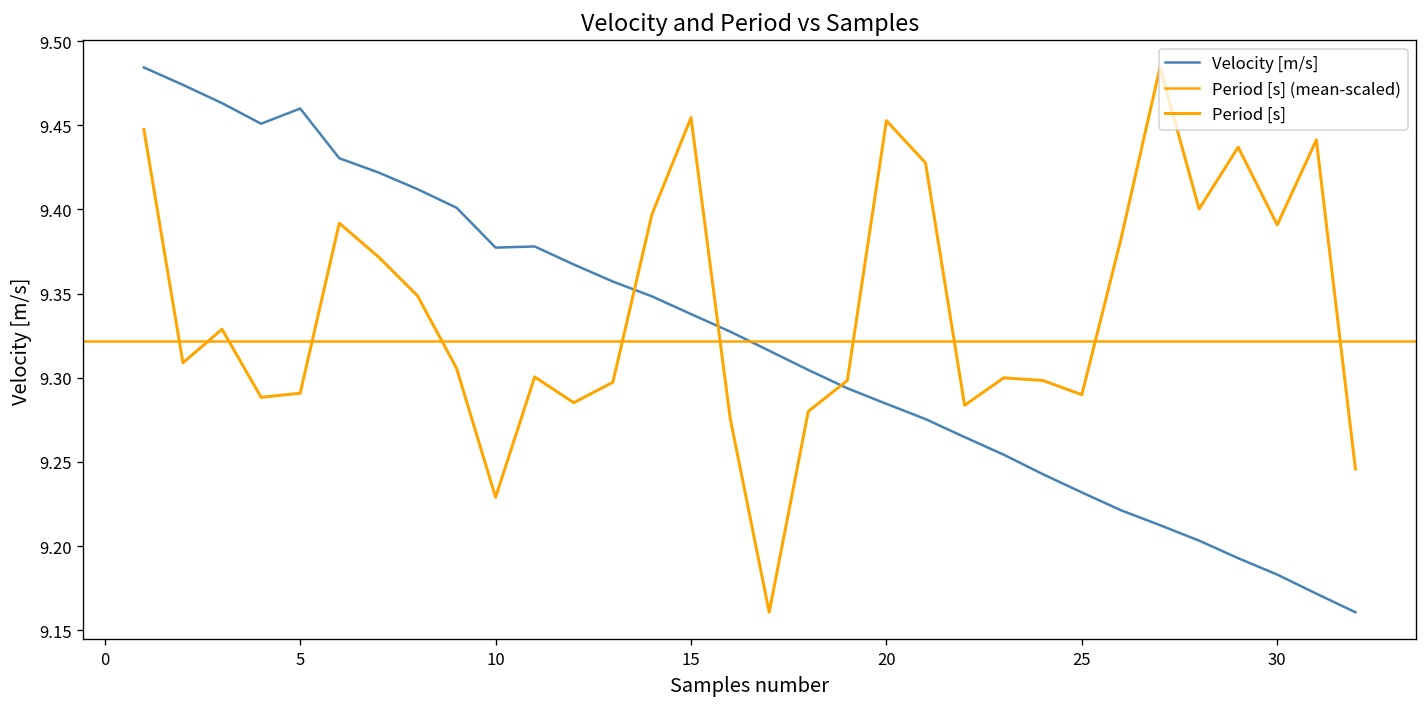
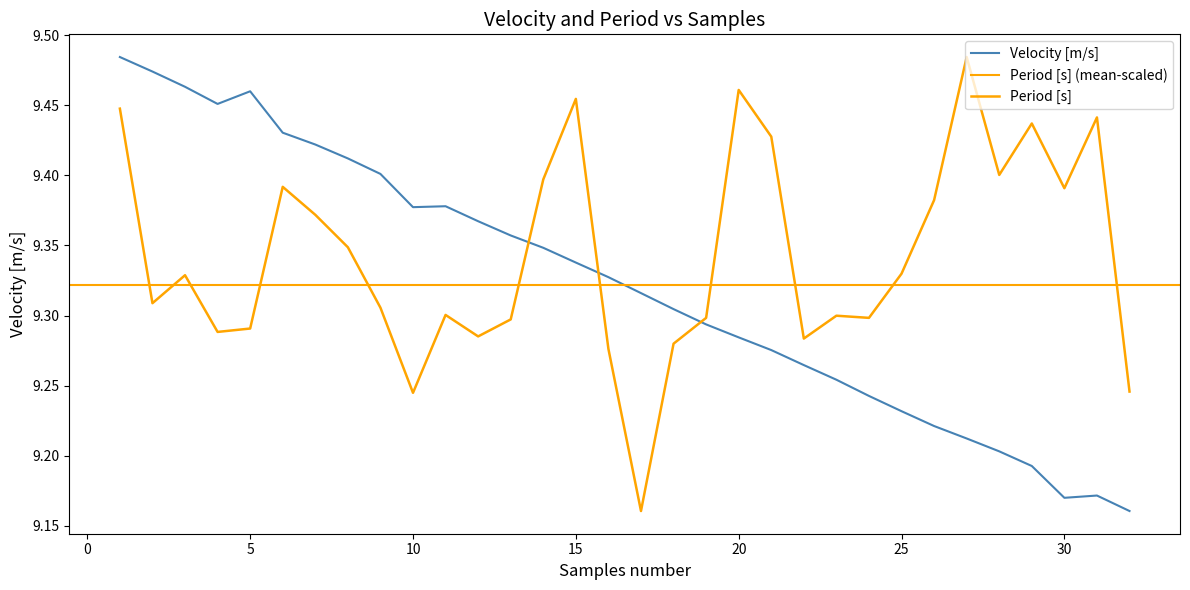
  {
    "Velocity [m/s]": {
      "5": 9.460,
      "10": 9.377,
      "15": 9.338,
      "20": 9.284,
      "25": 9.232,
-     "30": 9.183
+     "30": 9.170
    },
    "Period [s]": {
      "5": 9.291,
-     "10": 9.229,
+     "10": 9.245,
      "15": 9.454,
-     "20": 9.453,
-     "25": 9.290,
+     "20": 9.461,
+     "25": 9.330,
      "30": 9.391
    }
  }
